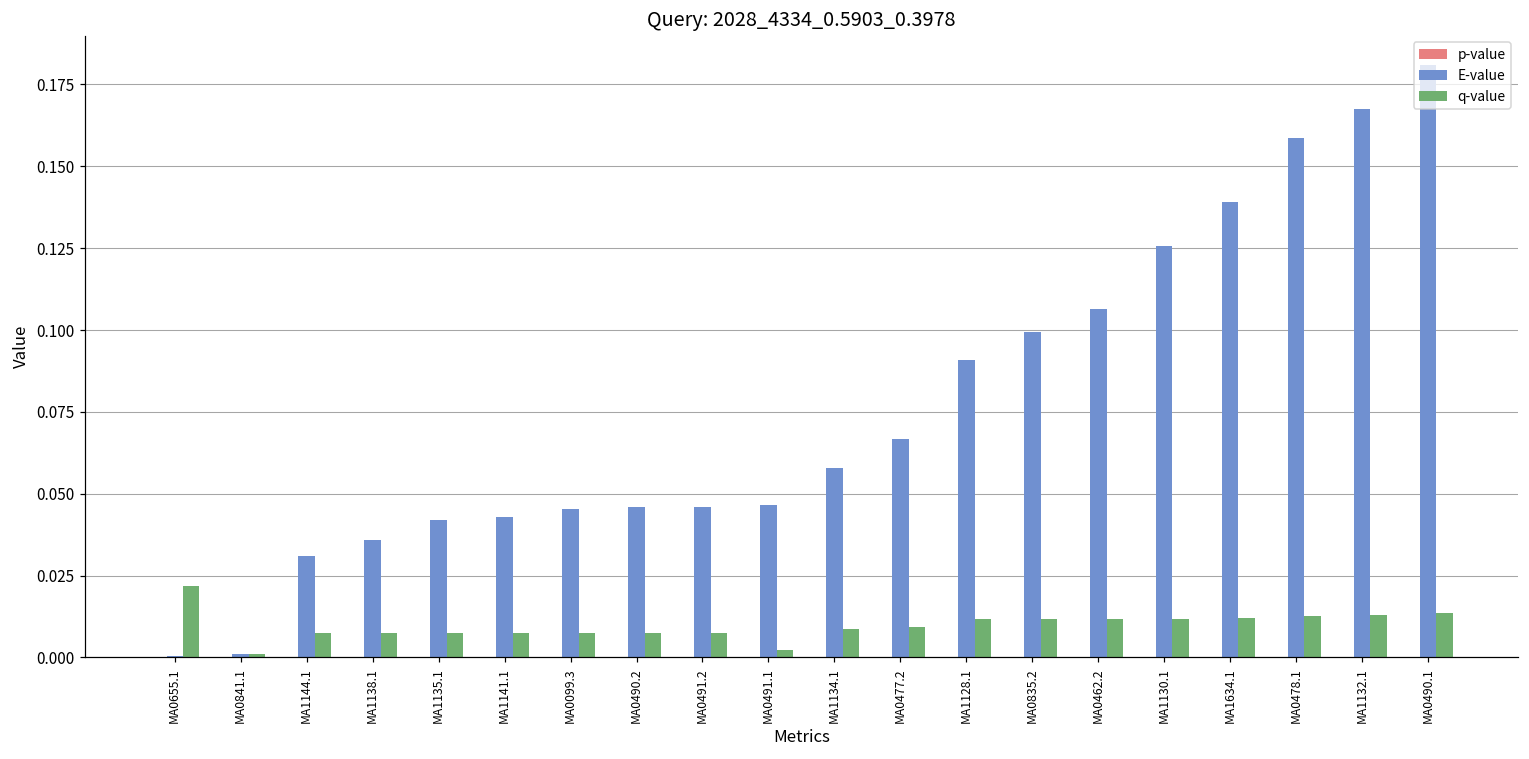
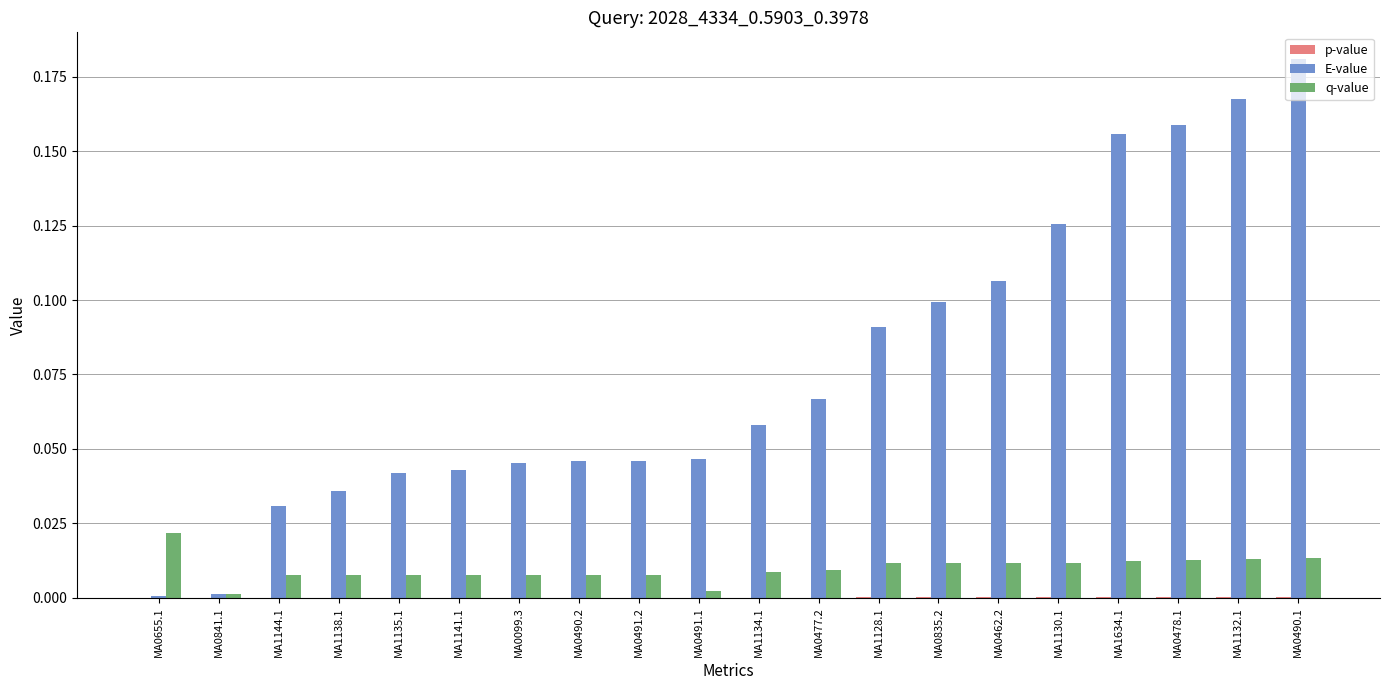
  {
    "E-value": {
      "MA0841.1": 0.001,
      "MA1144.1": 0.031,
      "MA1138.1": 0.036,
      "MA1135.1": 0.042,
      "MA1141.1": 0.043,
      "MA0099.3": 0.045,
      "MA0490.2": 0.046,
      "MA0491.2": 0.046,
      "MA0491.1": 0.046,
      "MA1134.1": 0.058,
      "MA0477.2": 0.067,
      "MA1128.1": 0.091,
      "MA0835.2": 0.099,
      "MA0462.2": 0.106,
      "MA1130.1": 0.126,
-     "MA1634.1": 0.139,
+     "MA1634.1": 0.156,
      "MA0478.1": 0.159,
      "MA1132.1": 0.168
    },
    "q-value": {
      "MA0655.1": 0.022,
      "MA0841.1": 0.001,
      "MA1144.1": 0.007,
      "MA1138.1": 0.007,
      "MA1135.1": 0.007,
      "MA1141.1": 0.007,
      "MA0099.3": 0.007,
      "MA0490.2": 0.007,
      "MA0491.2": 0.007,
      "MA0491.1": 0.002,
      "MA1134.1": 0.009,
      "MA0477.2": 0.009,
      "MA1128.1": 0.012,
      "MA0835.2": 0.012,
      "MA0462.2": 0.012,
      "MA1130.1": 0.012,
      "MA1634.1": 0.012,
      "MA0478.1": 0.013,
      "MA1132.1": 0.013,
      "MA0490.1": 0.013
    }
  }
